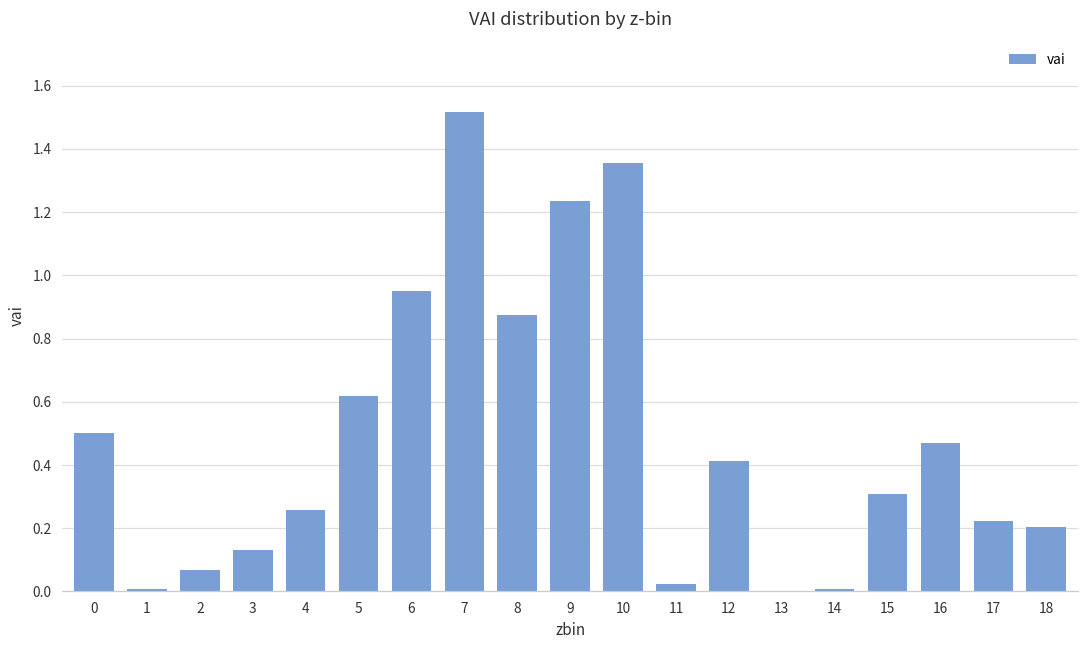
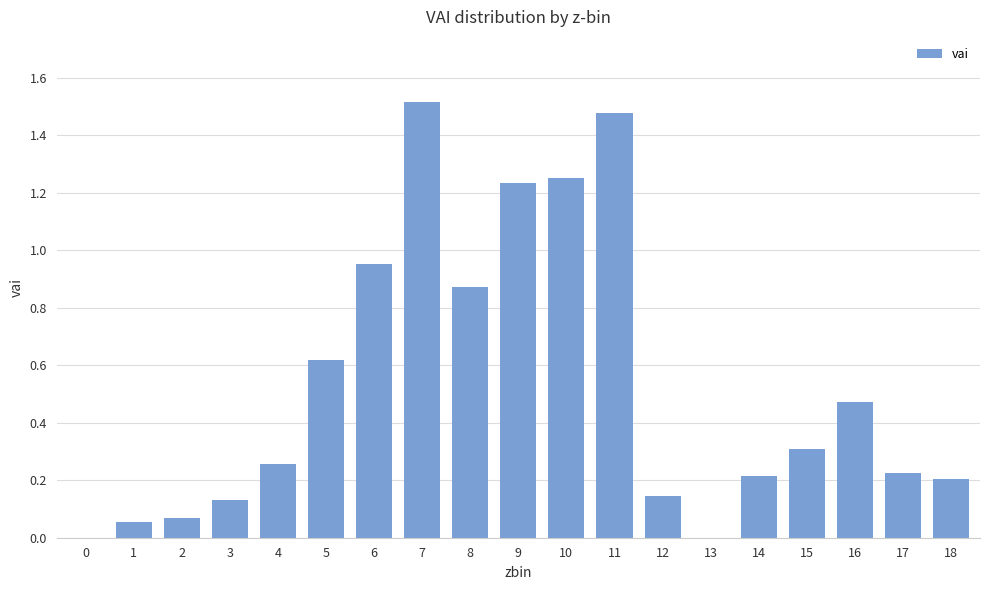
  {
-   "0": 0.5,
-   "1": 0.01,
+   "0": 0.0,
+   "1": 0.06,
    "2": 0.07,
    "3": 0.13,
    "4": 0.26,
    "5": 0.62,
    "6": 0.95,
    "7": 1.51,
    "8": 0.87,
    "9": 1.23,
-   "10": 1.35,
-   "11": 0.02,
-   "12": 0.41,
+   "10": 1.25,
+   "11": 1.48,
+   "12": 0.15,
    "13": 0.00,
-   "14": 0.01,
+   "14": 0.22,
    "15": 0.31,
    "16": 0.47,
    "17": 0.22,
    "18": 0.20
  }
